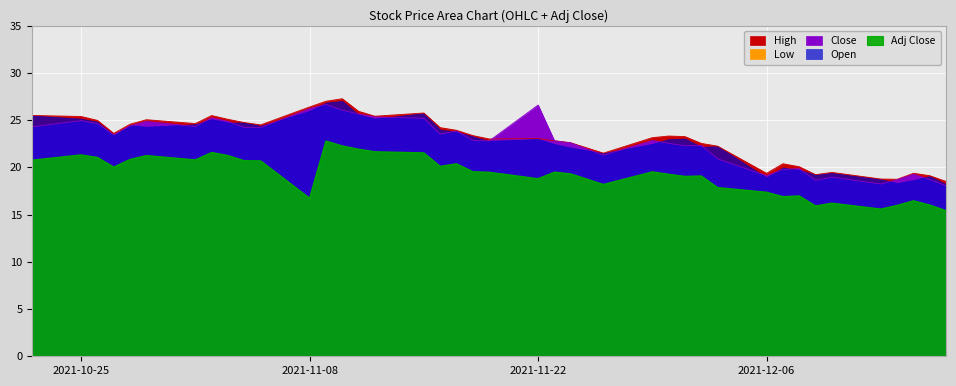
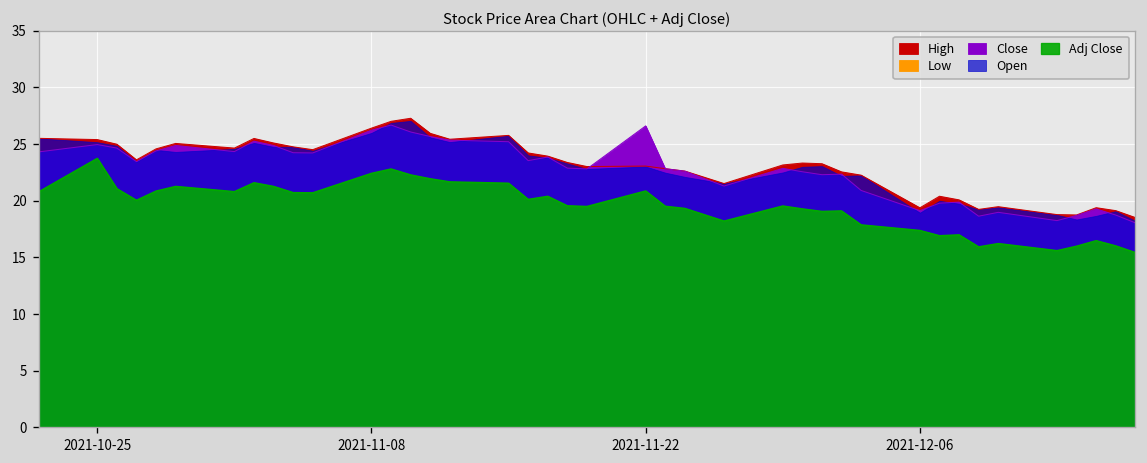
  {
    "Close": {
      "2021-11-22": 27
    },
    "Adj Close": {
-     "2021-10-25": 21,
-     "2021-11-08": 17,
-     "2021-11-22": 19,
+     "2021-10-25": 24,
+     "2021-11-08": 22,
+     "2021-11-22": 21,
      "2021-12-06": 17
    }
  }
